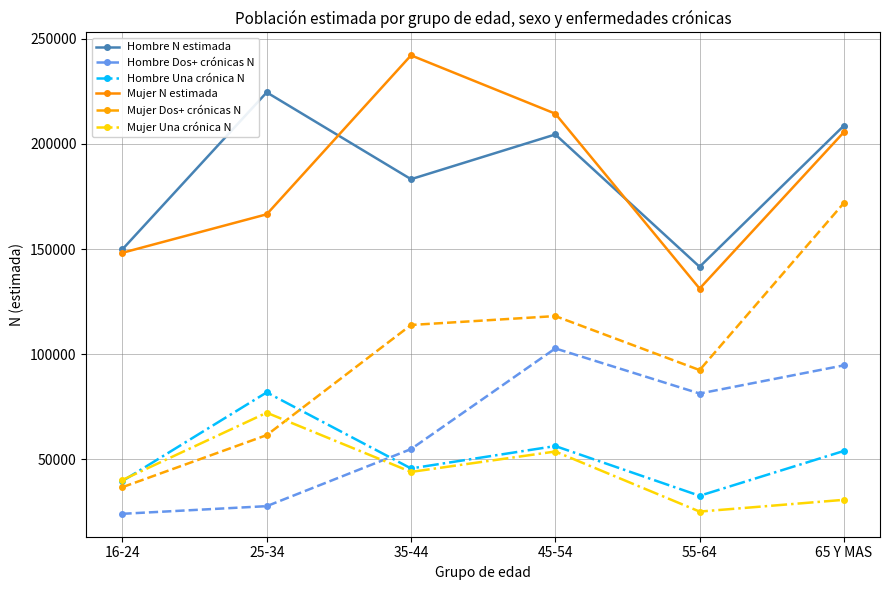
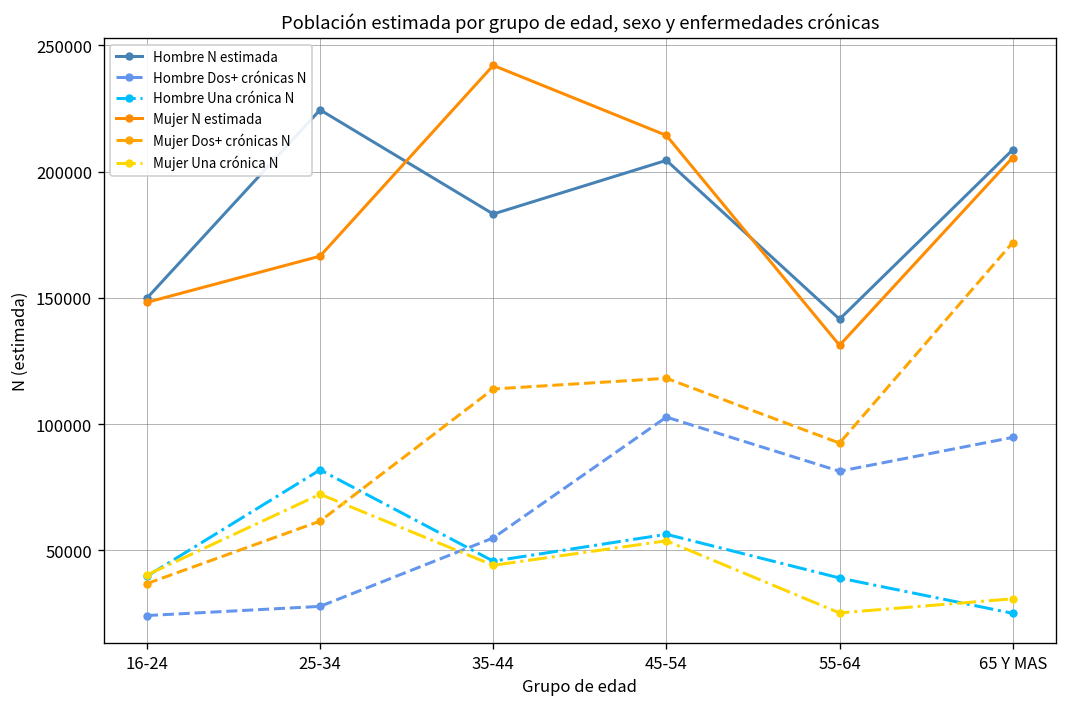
  {
    "Hombre N estimada": {
      "16-24": 150000,
      "25-34": 224000,
      "35-44": 183000,
      "45-54": 204000,
      "55-64": 142000,
      "65 Y MAS": 209000
    },
    "Hombre Dos+ crónicas N": {
      "16-24": 24000,
      "25-34": 28000,
      "35-44": 55000,
      "45-54": 103000,
      "55-64": 81000,
      "65 Y MAS": 95000
    },
    "Hombre Una crónica N": {
      "25-34": 82000,
      "35-44": 46000,
      "45-54": 56000,
-     "55-64": 33000,
-     "65 Y MAS": 54000
+     "55-64": 39000,
+     "65 Y MAS": 25000
    }
  }
